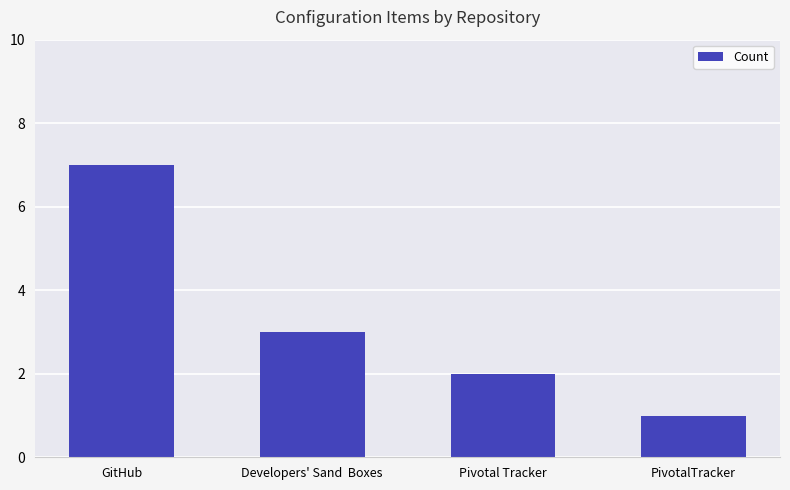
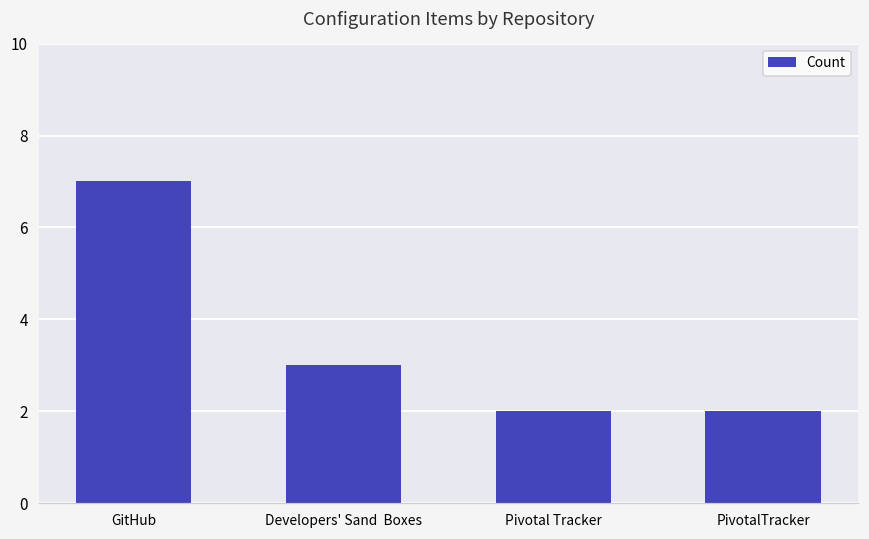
  {
    "GitHub": 7,
    "Developers' Sand Boxes": 3,
    "Pivotal Tracker": 2,
-   "PivotalTracker": 1
+   "PivotalTracker": 2
  }
